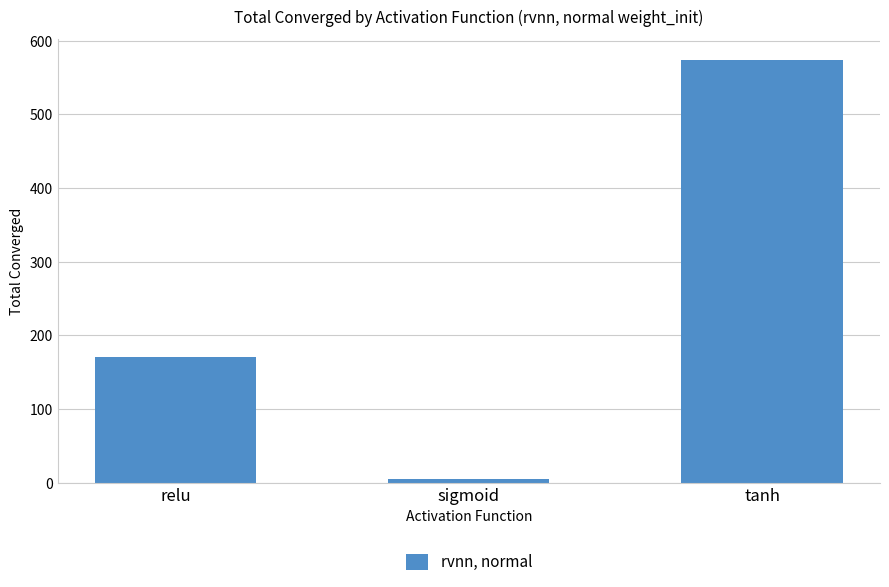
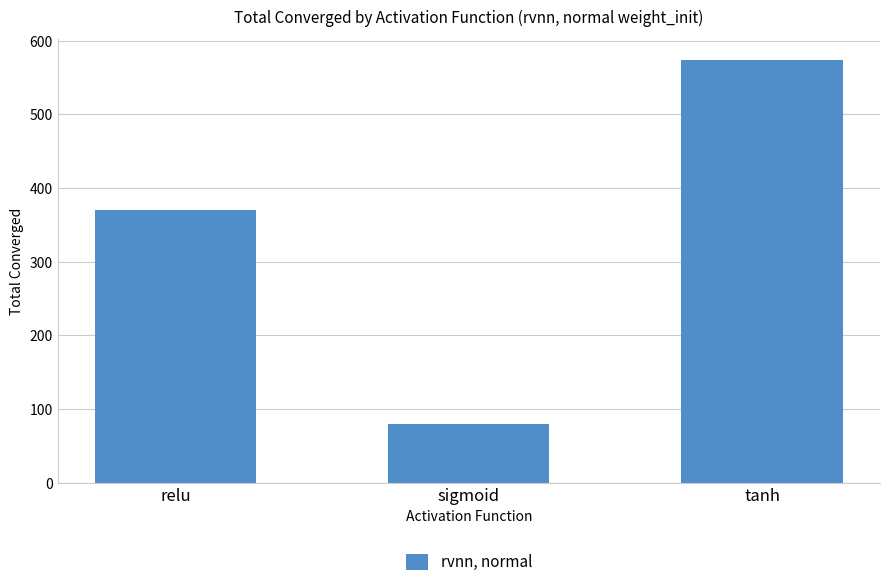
  {
-   "relu": 170,
-   "sigmoid": 10,
+   "relu": 370,
+   "sigmoid": 80,
    "tanh": 570
  }
